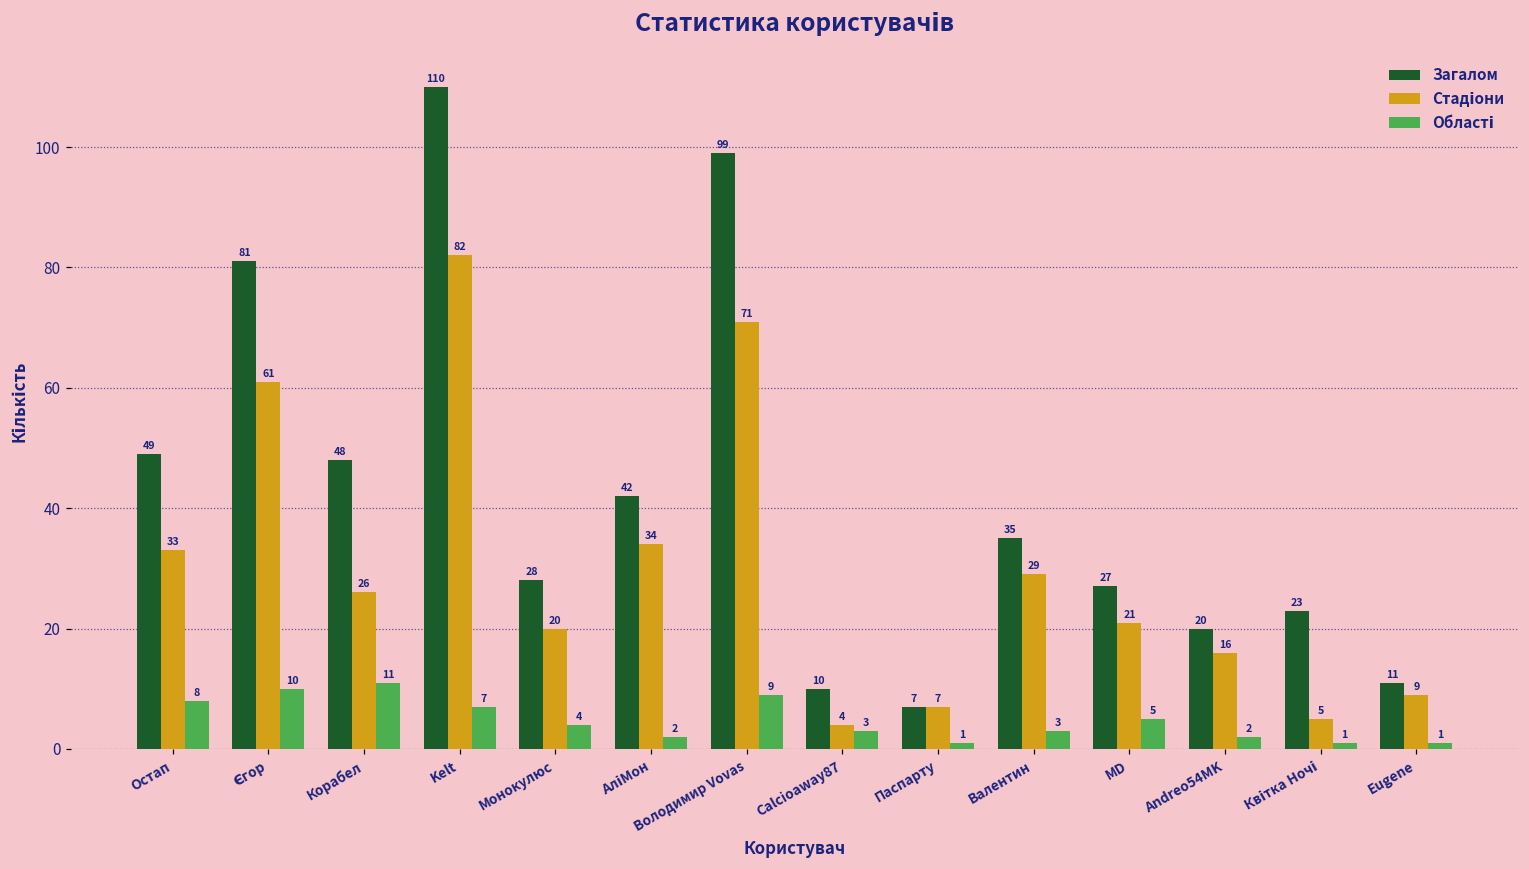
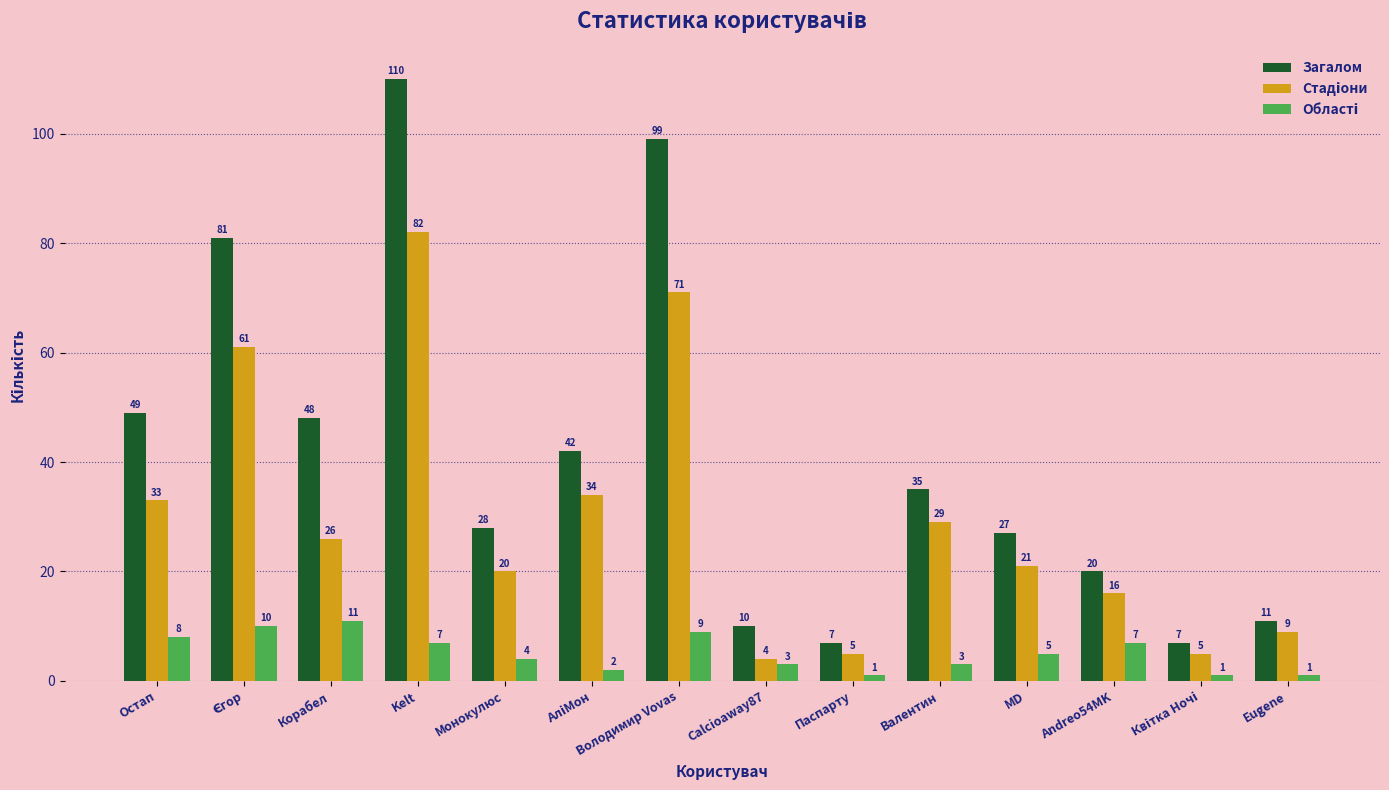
  {
    "Загалом": {
      "Остап": 49,
      "Єгор": 81,
      "Корабел": 48,
      "Kelt": 110,
      "Монокулюс": 28,
      "АліМон": 42,
      "Володимир Vovas": 99,
      "Calcioaway87": 10,
      "Паспарту": 7,
      "Валентин": 35,
      "MD": 27,
      "Andreo54MK": 20,
-     "Квітка Ночі": 23,
+     "Квітка Ночі": 7,
      "Eugene": 11
    },
    "Стадіони": {
      "Остап": 33,
      "Єгор": 61,
      "Корабел": 26,
      "Kelt": 82,
      "Монокулюс": 20,
      "АліМон": 34,
      "Володимир Vovas": 71,
      "Calcioaway87": 4,
-     "Паспарту": 7,
+     "Паспарту": 5,
      "Валентин": 29,
      "MD": 21,
      "Andreo54MK": 16,
      "Квітка Ночі": 5,
      "Eugene": 9
    },
    "Області": {
      "Остап": 8,
      "Єгор": 10,
      "Корабел": 11,
      "Kelt": 7,
      "Монокулюс": 4,
      "АліМон": 2,
      "Володимир Vovas": 9,
      "Calcioaway87": 3,
      "Паспарту": 1,
      "Валентин": 3,
      "MD": 5,
-     "Andreo54MK": 2,
+     "Andreo54MK": 7,
      "Квітка Ночі": 1,
      "Eugene": 1
    }
  }
